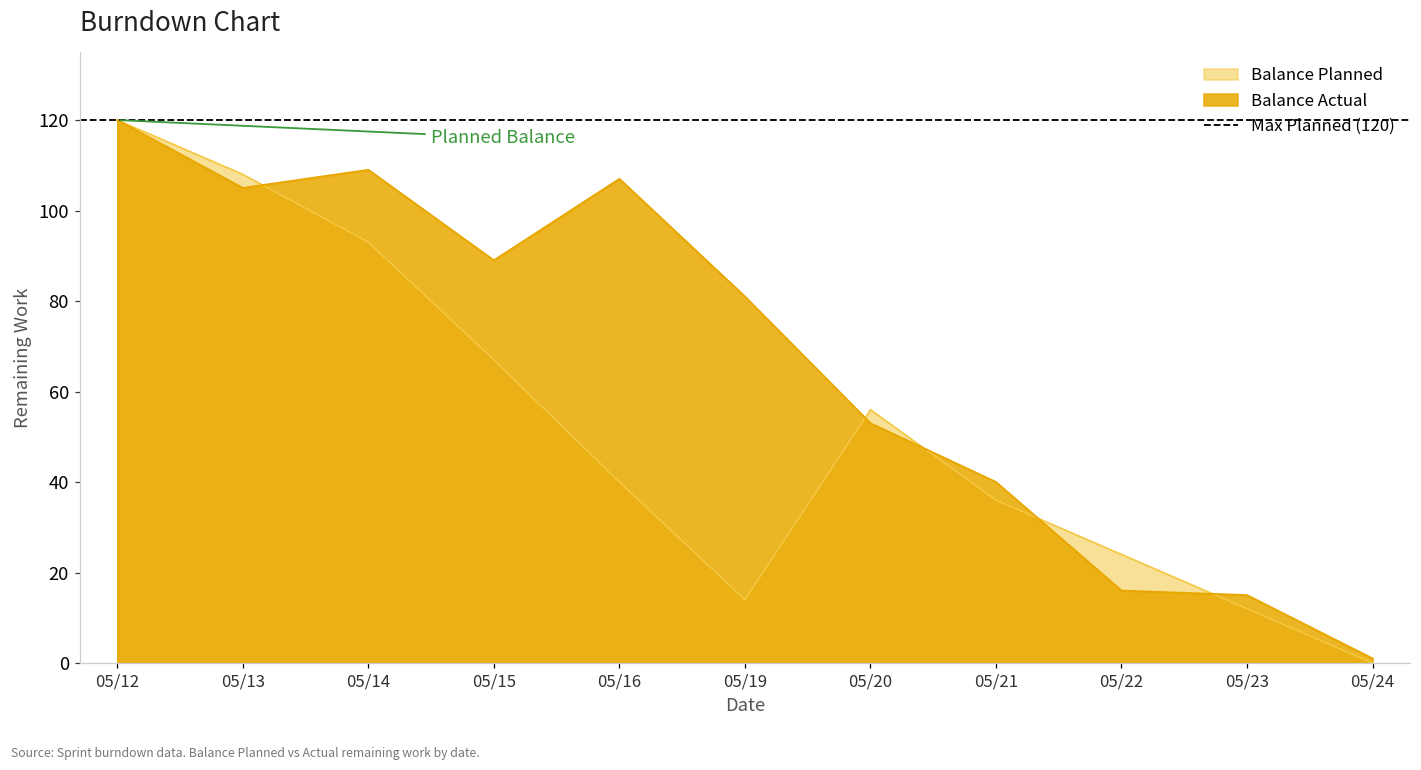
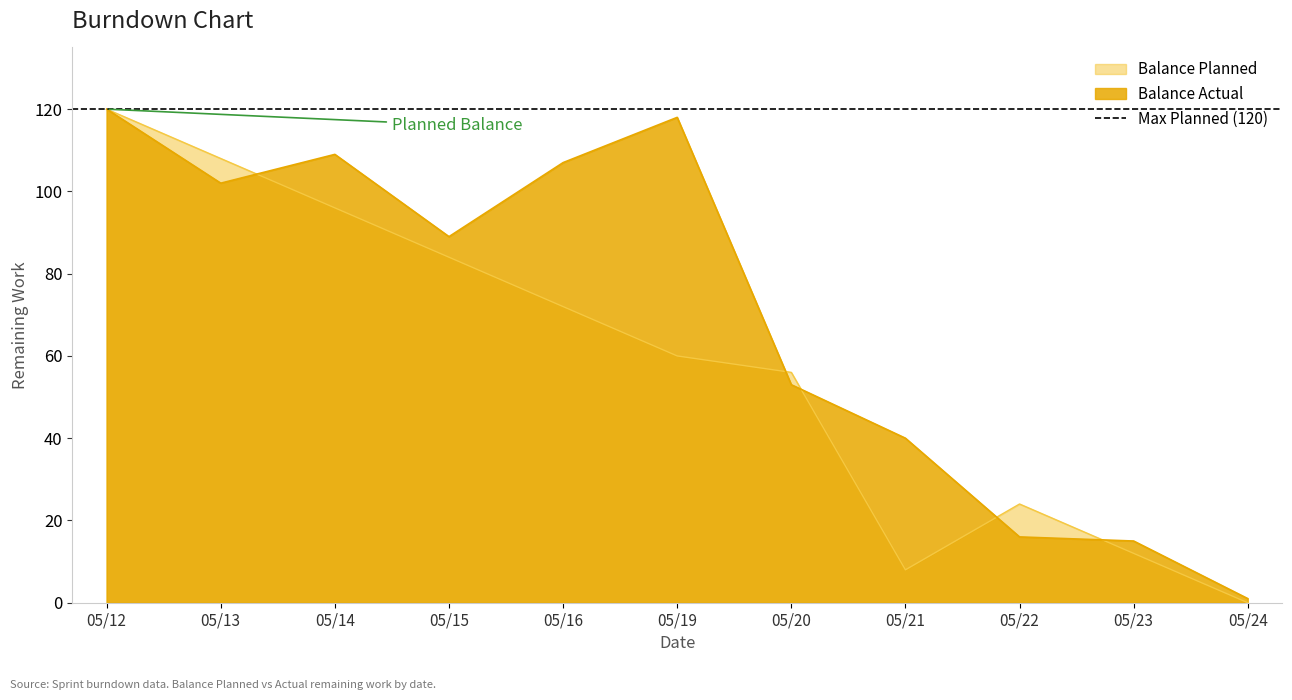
  {
    "Balance Planned": {
      "05/13": 108,
-     "05/14": 93,
-     "05/15": 67,
-     "05/16": 40,
-     "05/19": 14,
+     "05/14": 96,
+     "05/15": 84,
+     "05/16": 72,
+     "05/19": 60,
      "05/20": 56,
-     "05/21": 36,
+     "05/21": 8,
      "05/22": 24,
      "05/23": 12,
      "05/24": 0
    },
    "Balance Actual": {
-     "05/13": 105,
+     "05/13": 102,
      "05/14": 109,
      "05/15": 89,
      "05/16": 107,
-     "05/19": 81,
+     "05/19": 118,
      "05/20": 53,
      "05/21": 40,
      "05/22": 16,
      "05/23": 15,
      "05/24": 1
    }
  }
